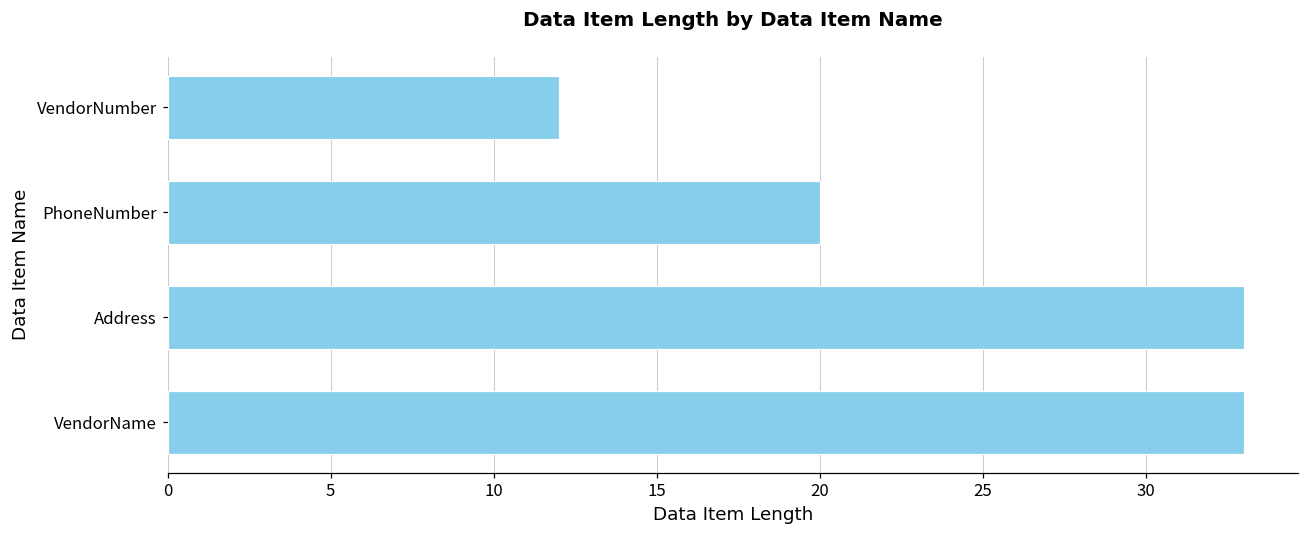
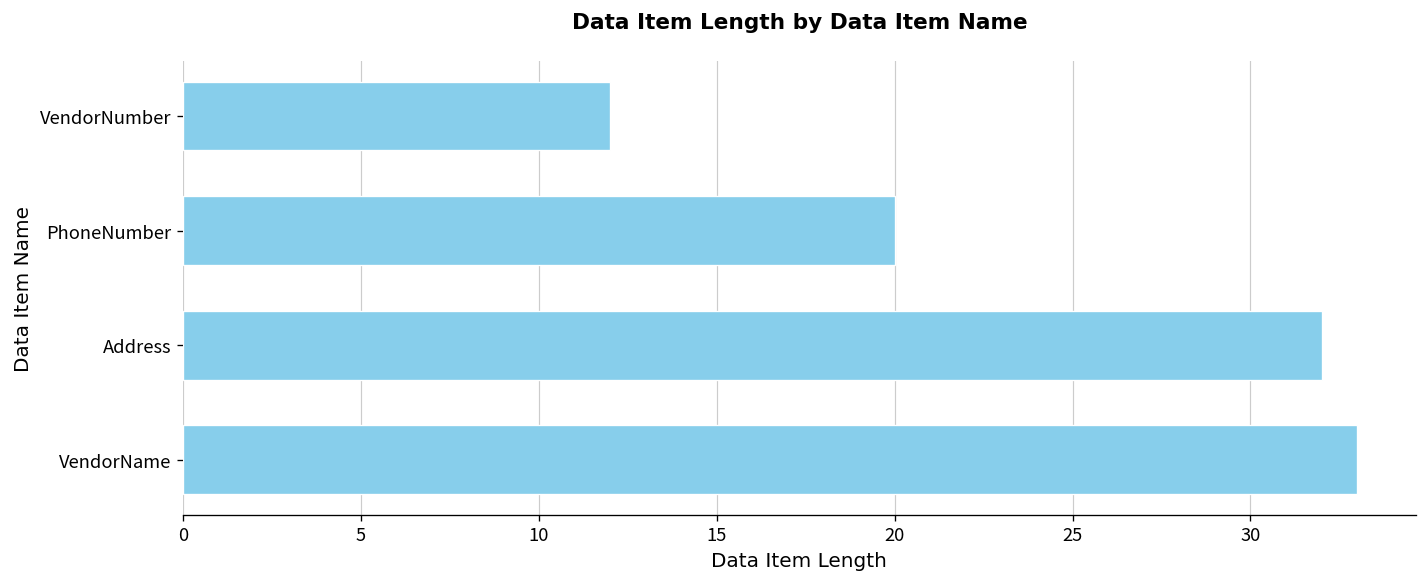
  {
    "VendorNumber": 12,
    "PhoneNumber": 20,
-   "Address": 33,
+   "Address": 32,
    "VendorName": 33
  }
